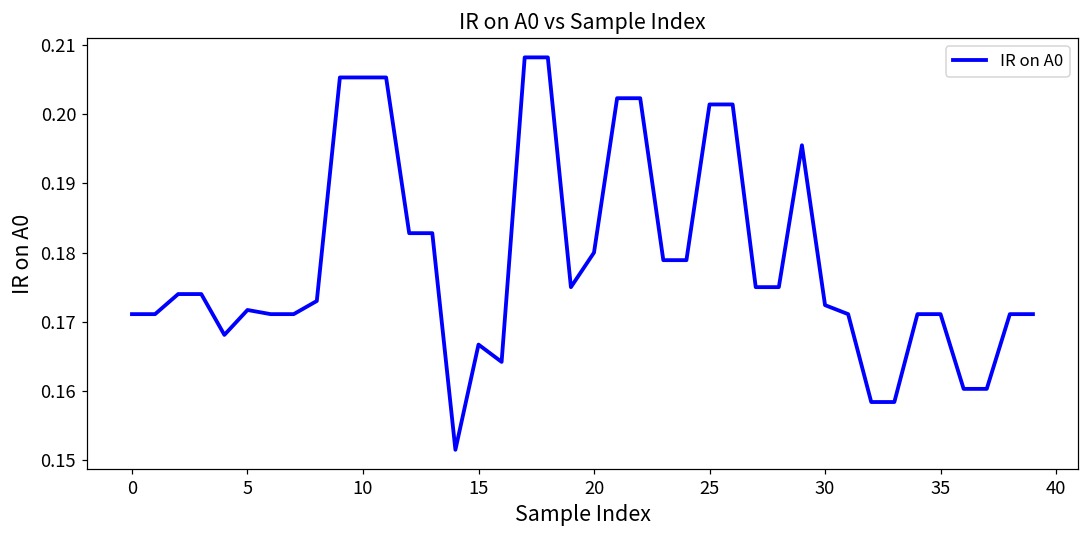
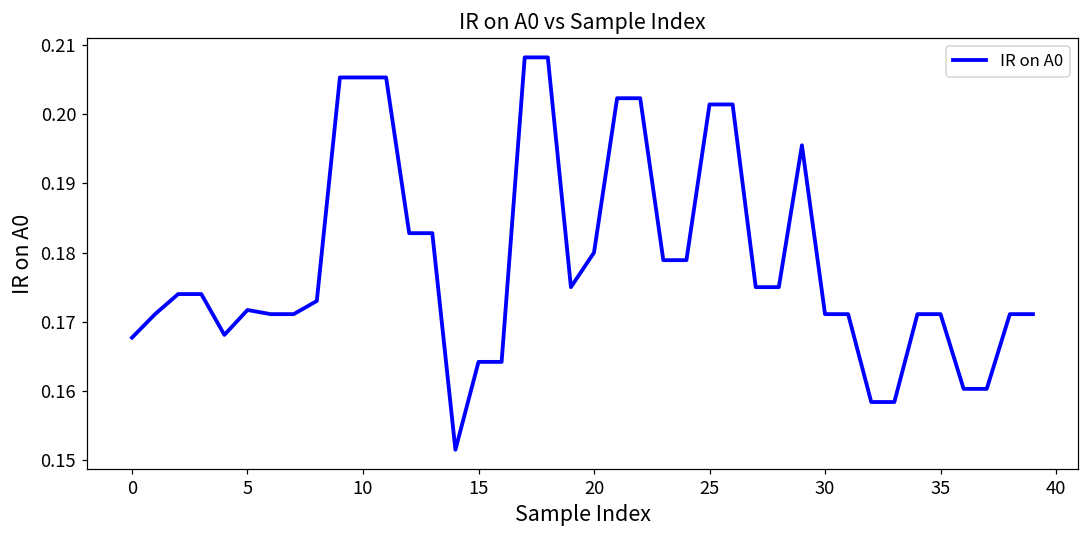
  {
-   "0": 0.171,
+   "0": 0.168,
    "5": 0.172,
    "10": 0.205,
-   "15": 0.167,
+   "15": 0.164,
    "20": 0.180,
    "25": 0.201,
-   "30": 0.172,
+   "30": 0.171,
    "35": 0.171
  }
